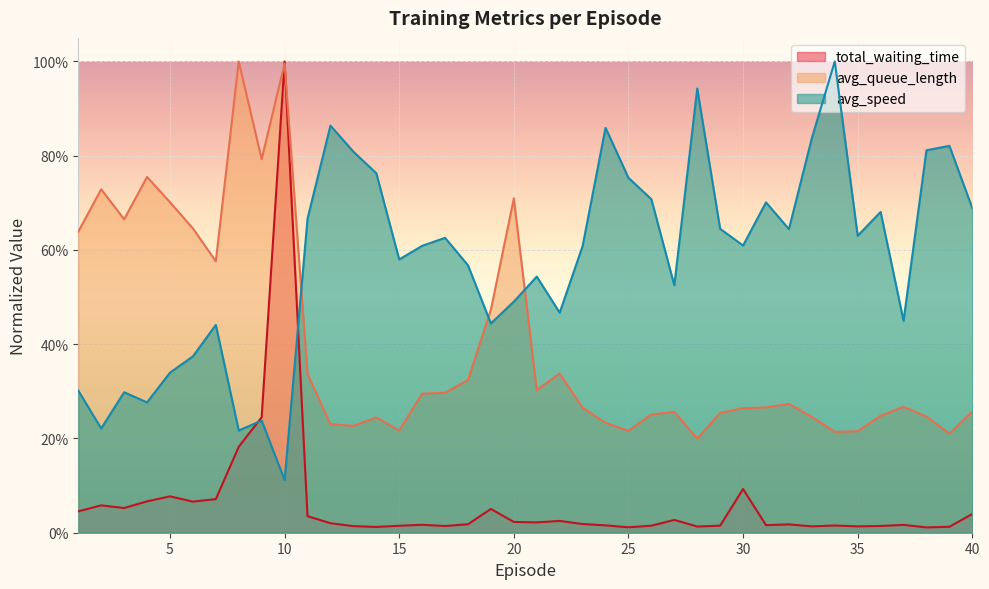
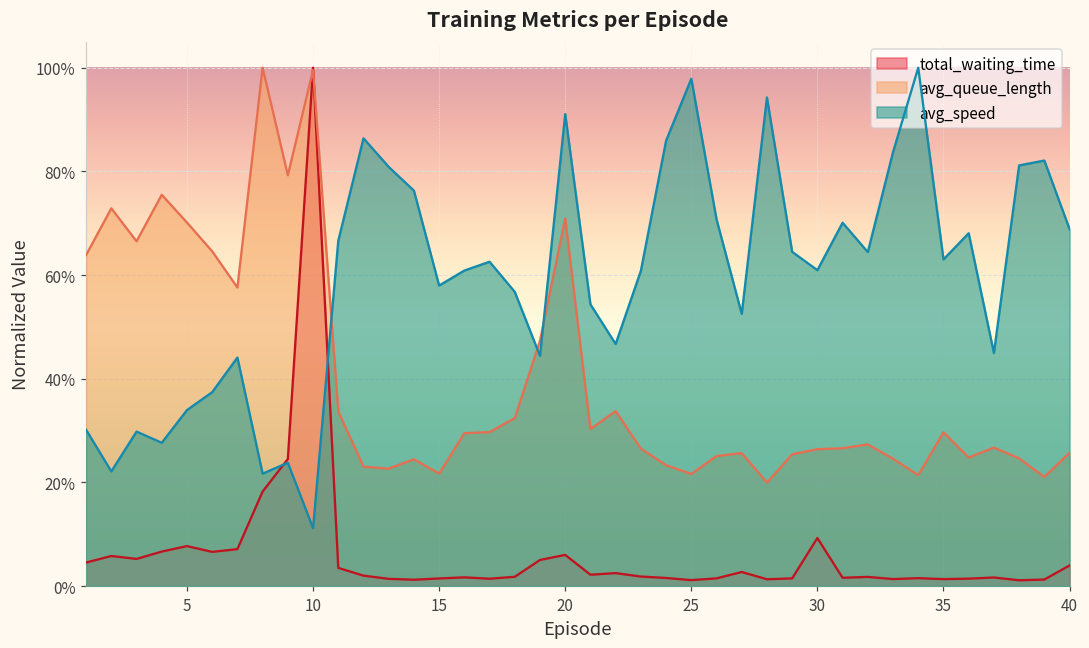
  {
    "total_waiting_time": {
      "5": "8%",
      "15": "1%",
-     "20": "2%",
+     "20": "6%",
      "25": "1%",
      "30": "9%",
      "35": "1%",
      "40": "4%"
    },
    "avg_queue_length": {
      "5": "70%",
      "15": "22%",
      "20": "71%",
      "25": "22%",
      "30": "26%",
-     "35": "22%",
+     "35": "30%",
      "40": "26%"
    },
    "avg_speed": {
      "5": "34%",
      "10": "11%",
      "15": "58%",
-     "20": "49%",
-     "25": "75%",
+     "20": "91%",
+     "25": "98%",
      "30": "61%",
      "35": "63%",
      "40": "69%"
    }
  }
